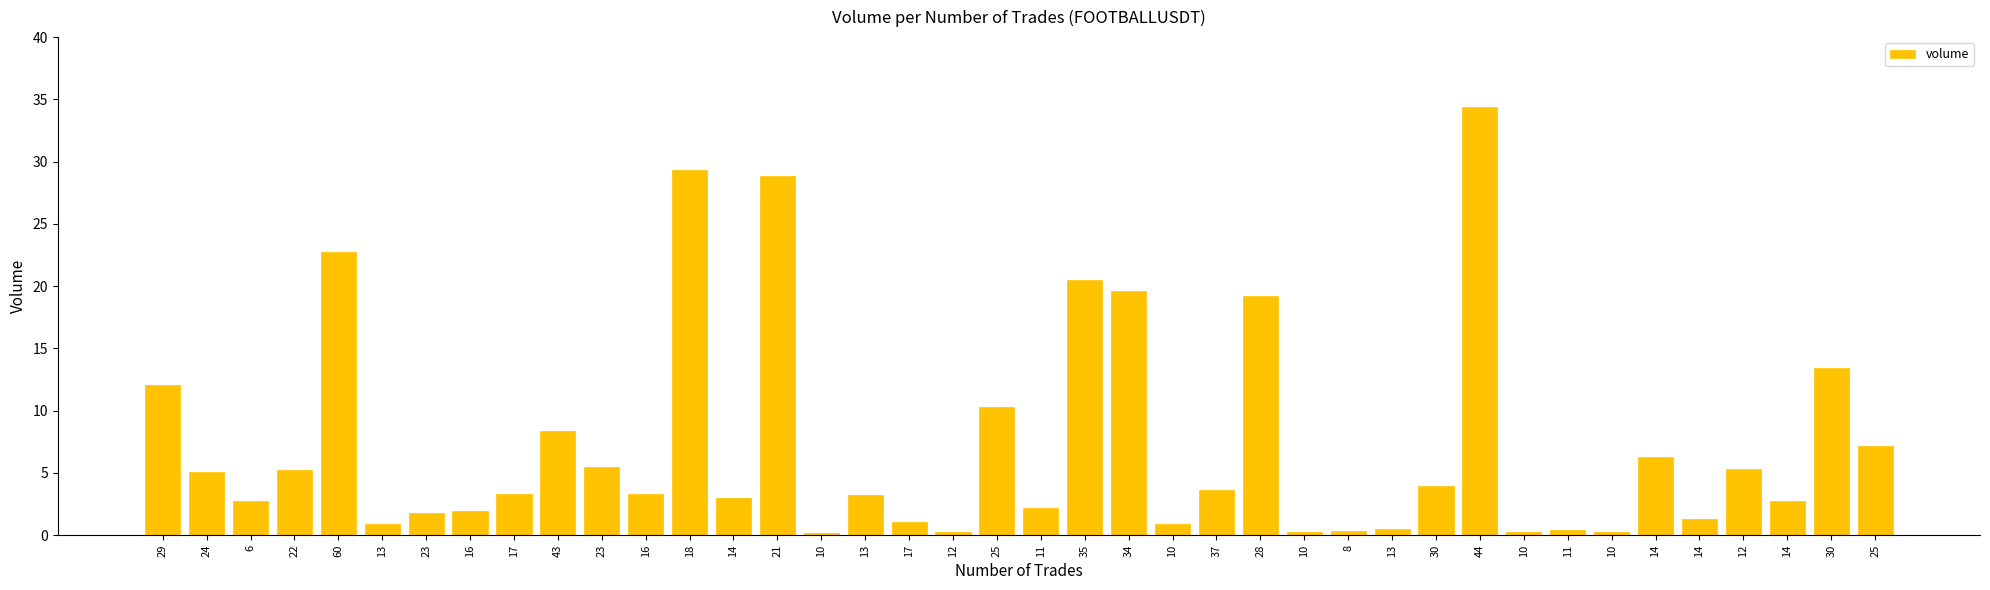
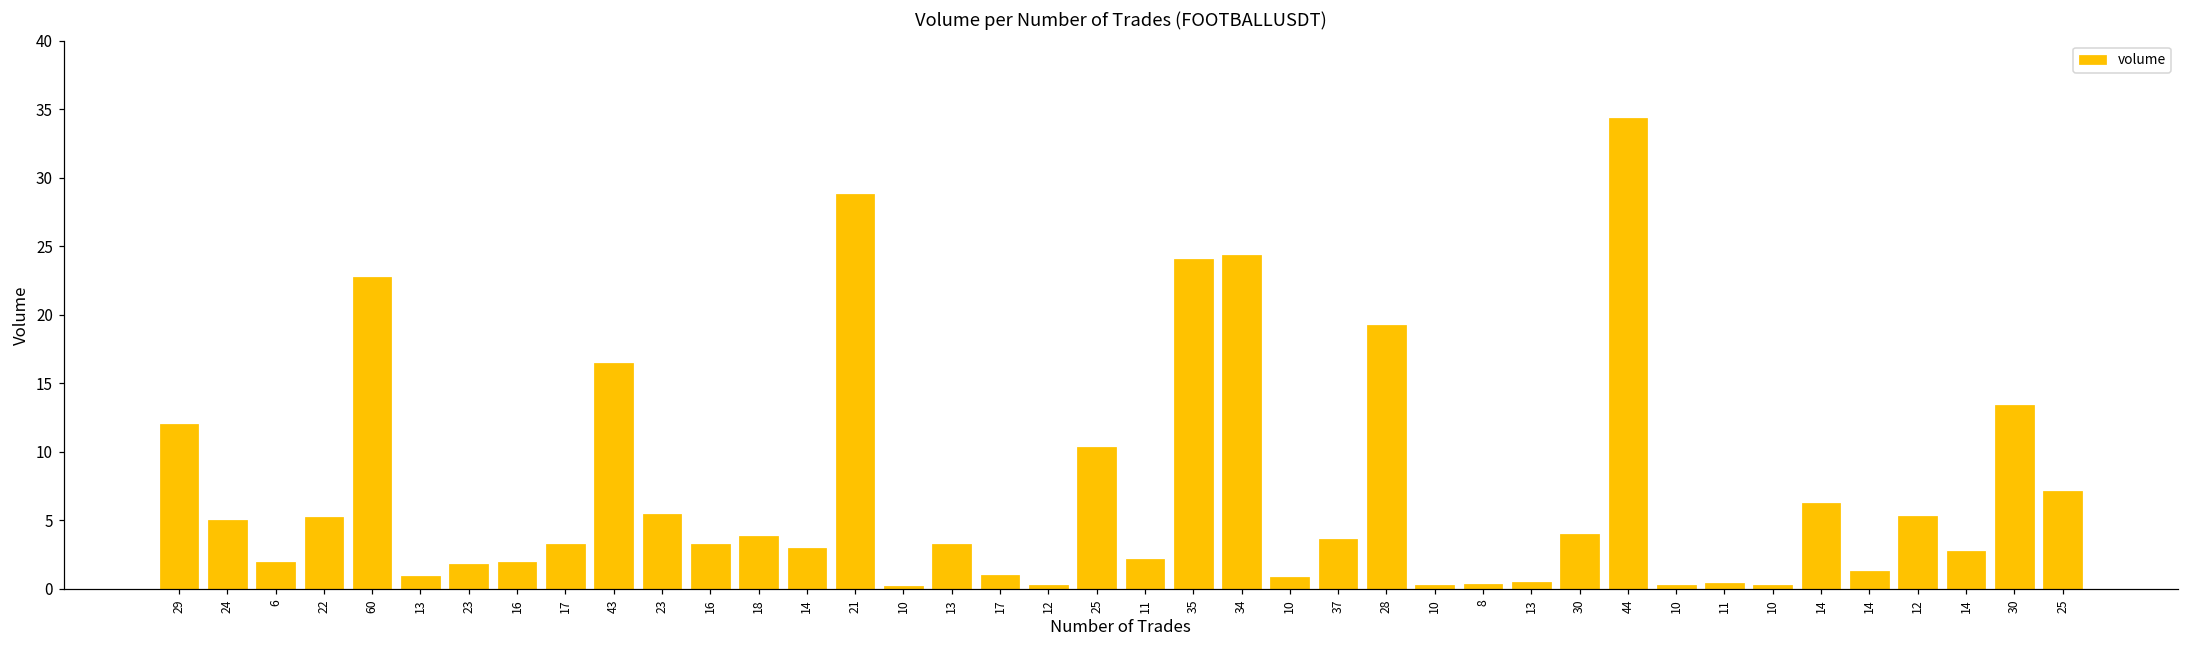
  {
    "29": 12.0,
    "24": 5.1,
-   "6": 2.8,
+   "6": 2.0,
    "22": 5.2,
    "60": 22.7,
-   "43": 8.4,
-   "18": 29.3,
+   "43": 16.5,
+   "18": 3.8,
    "21": 28.8,
-   "35": 20.5,
-   "34": 19.6,
+   "35": 24.1,
+   "34": 24.4,
    "37": 3.6,
    "28": 19.2,
    "8": 0.4,
    "44": 34.4
  }
